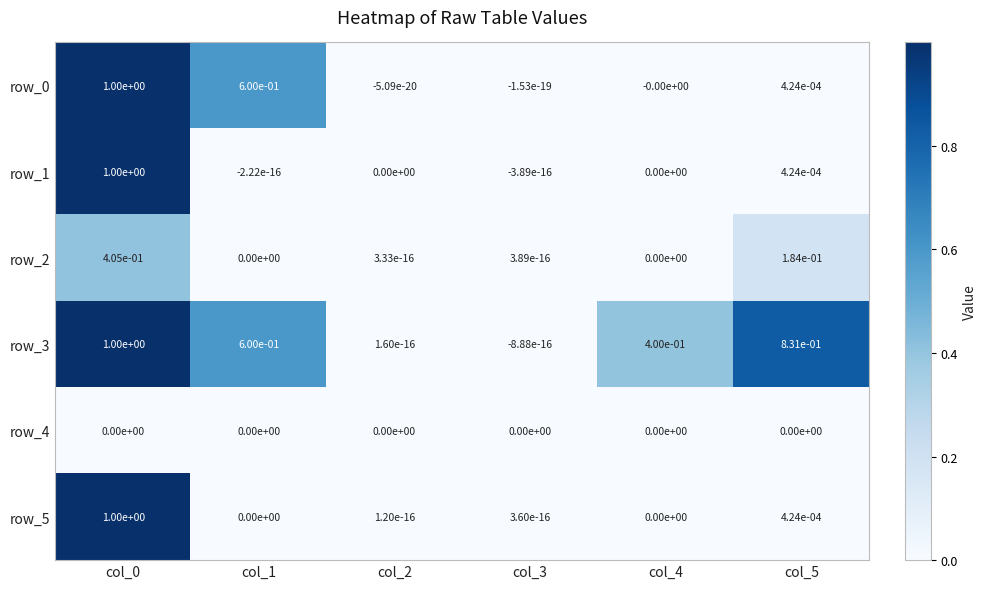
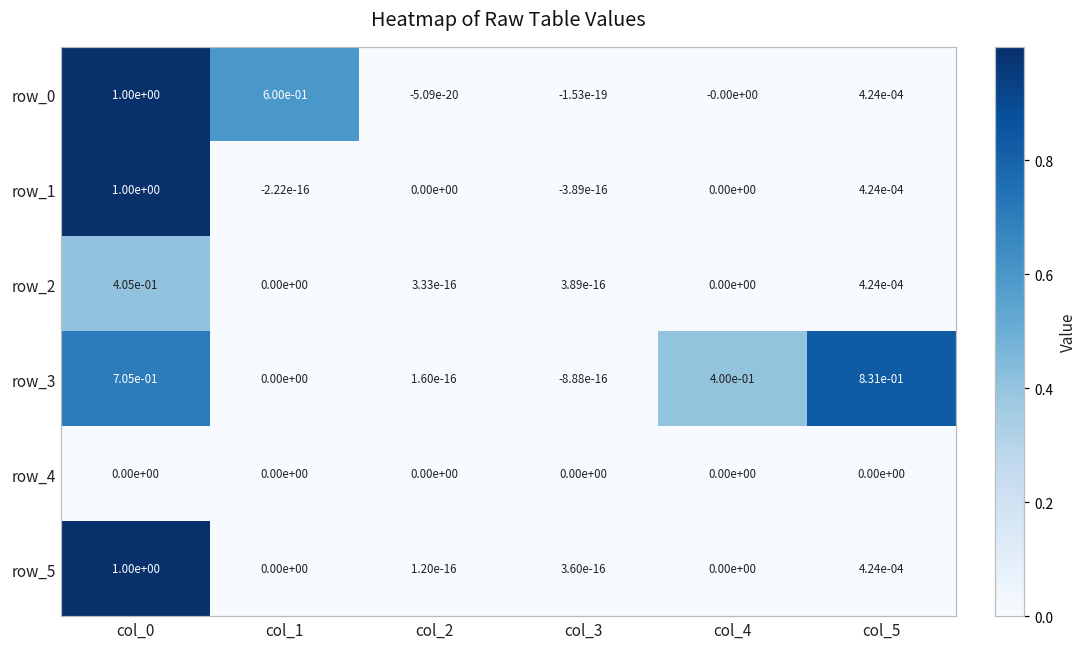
  {
    "row_0": {
      "col_0": "1.00e+00",
      "col_1": "6.00e-01",
      "col_2": "-5.09e-20",
      "col_3": "-1.53e-19",
      "col_4": "-0.00e+00",
      "col_5": "4.24e-04"
    },
    "row_1": {
      "col_0": "1.00e+00",
      "col_1": "-2.22e-16",
      "col_2": "0.00e+00",
      "col_3": "-3.89e-16",
      "col_4": "0.00e+00",
      "col_5": "4.24e-04"
    },
    "row_2": {
      "col_0": "4.05e-01",
      "col_1": "0.00e+00",
      "col_2": "3.33e-16",
      "col_3": "3.89e-16",
      "col_4": "0.00e+00",
-     "col_5": "1.84e-01"
+     "col_5": "4.24e-04"
    },
    "row_3": {
-     "col_0": "1.00e+00",
-     "col_1": "6.00e-01",
+     "col_0": "7.05e-01",
+     "col_1": "0.00e+00",
      "col_2": "1.60e-16",
      "col_3": "-8.88e-16",
      "col_4": "4.00e-01",
      "col_5": "8.31e-01"
    },
    "row_4": {
      "col_0": "0.00e+00",
      "col_1": "0.00e+00",
      "col_2": "0.00e+00",
      "col_3": "0.00e+00",
      "col_4": "0.00e+00",
      "col_5": "0.00e+00"
    },
    "row_5": {
      "col_0": "1.00e+00",
      "col_1": "0.00e+00",
      "col_2": "1.20e-16",
      "col_3": "3.60e-16",
      "col_4": "0.00e+00",
      "col_5": "4.24e-04"
    }
  }
